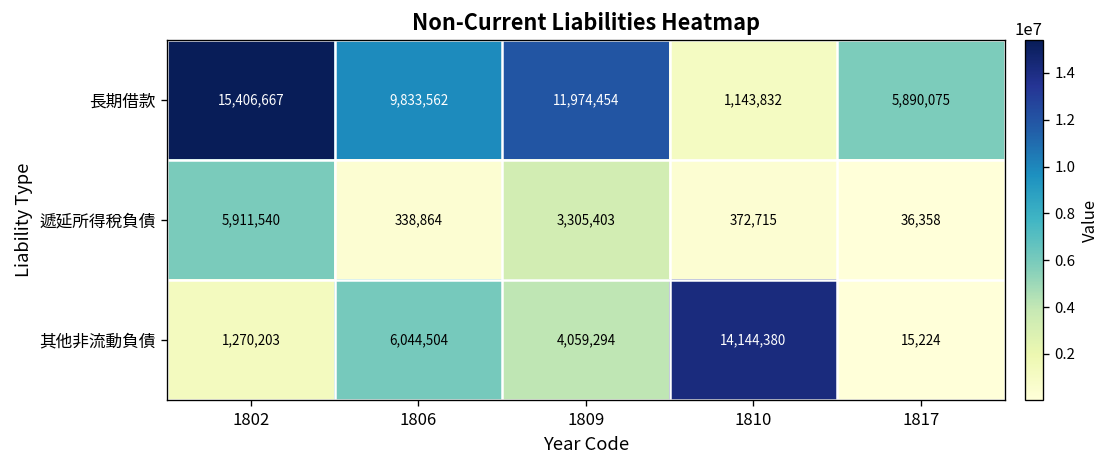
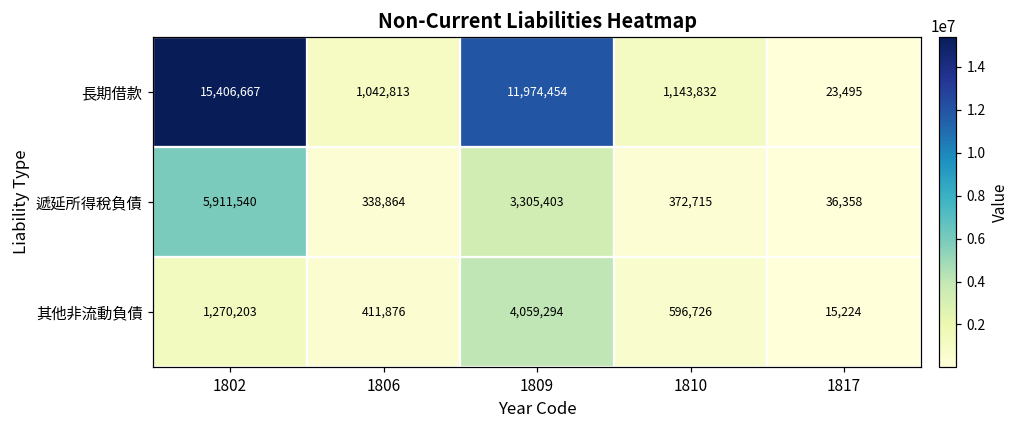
  {
    "長期借款": {
      "1802": "15,406,667",
-     "1806": "9,833,562",
+     "1806": "1,042,813",
      "1809": "11,974,454",
      "1810": "1,143,832",
-     "1817": "5,890,075"
+     "1817": "23,495"
    },
    "遞延所得稅負債": {
      "1802": "5,911,540",
      "1806": "338,864",
      "1809": "3,305,403",
      "1810": "372,715",
      "1817": "36,358"
    },
    "其他非流動負債": {
      "1802": "1,270,203",
-     "1806": "6,044,504",
+     "1806": "411,876",
      "1809": "4,059,294",
-     "1810": "14,144,380",
+     "1810": "596,726",
      "1817": "15,224"
    }
  }
